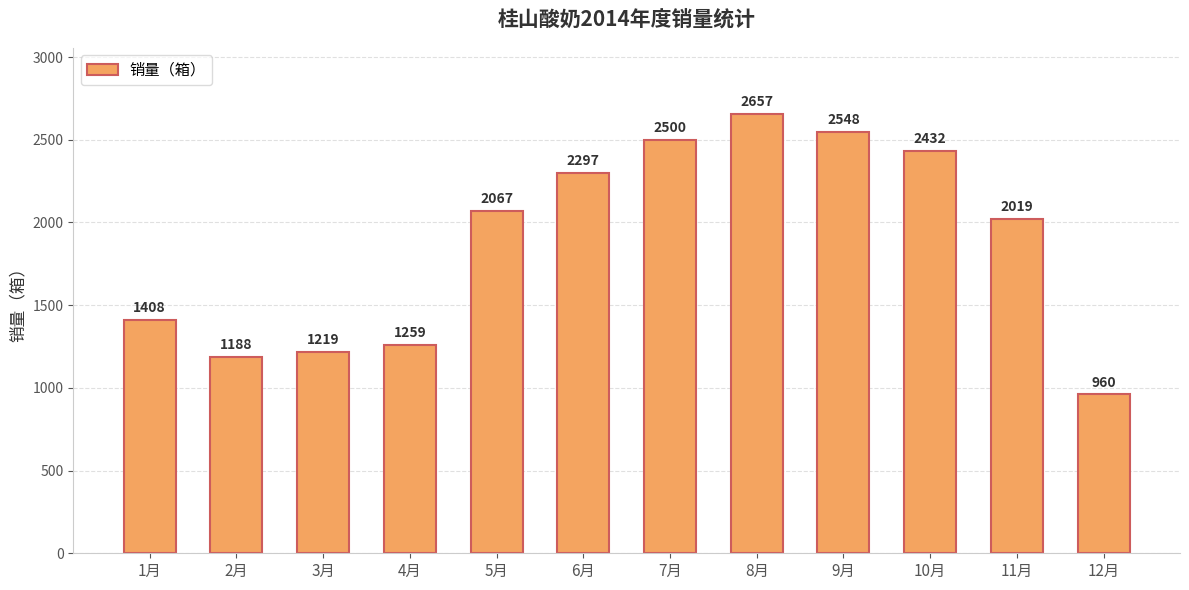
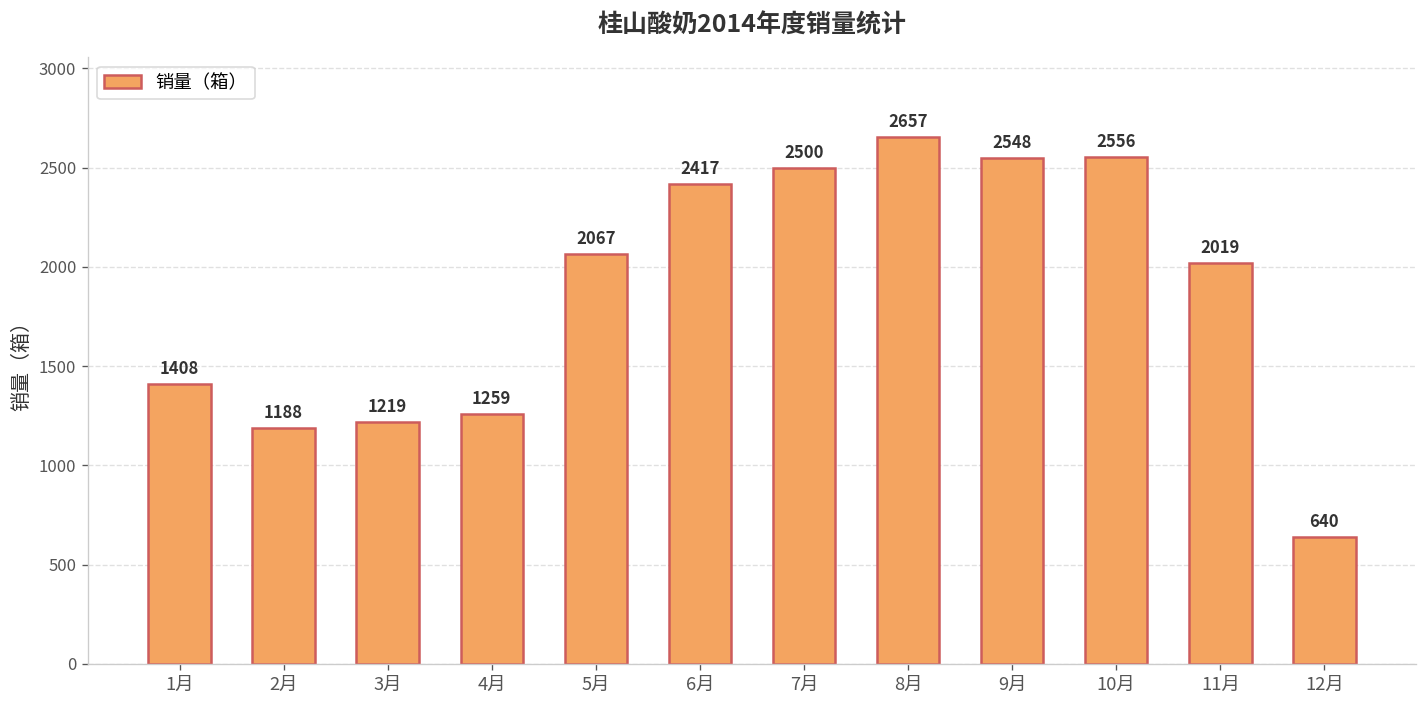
  {
    "1月": 1408,
    "2月": 1188,
    "3月": 1219,
    "4月": 1259,
    "5月": 2067,
-   "6月": 2297,
+   "6月": 2417,
    "7月": 2500,
    "8月": 2657,
    "9月": 2548,
-   "10月": 2432,
+   "10月": 2556,
    "11月": 2019,
-   "12月": 960
+   "12月": 640
  }
